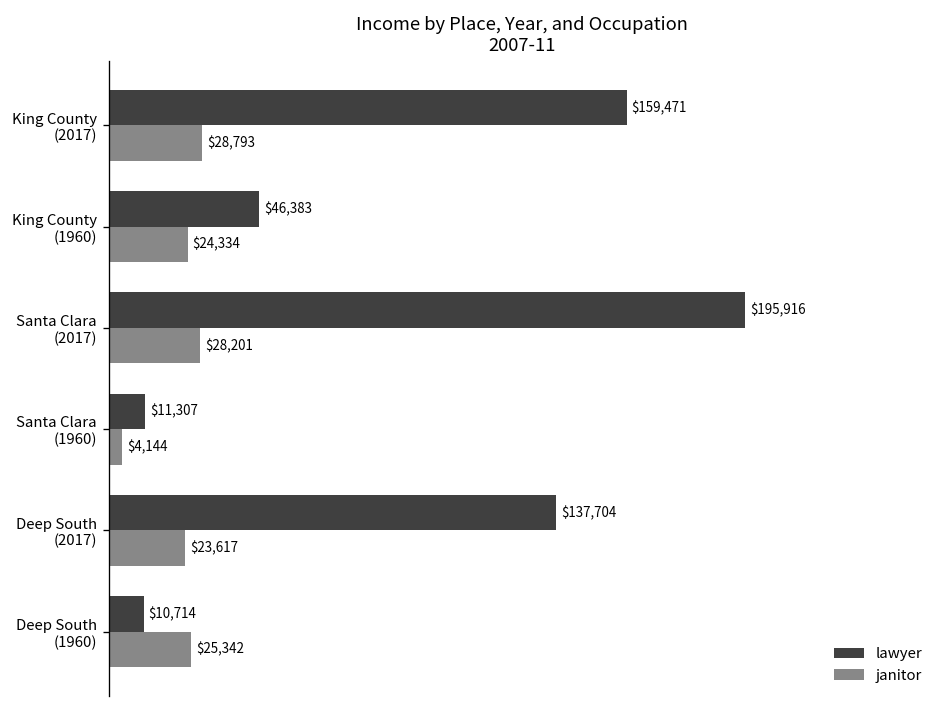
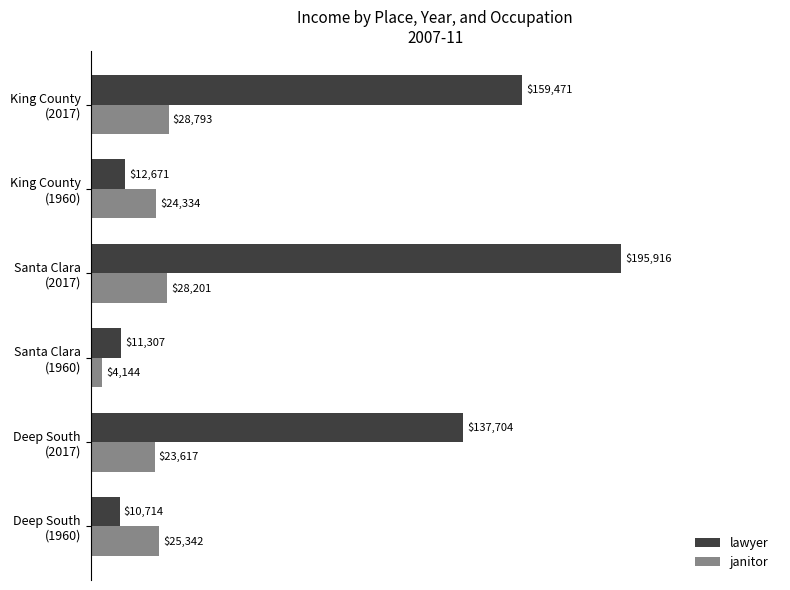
  {
    "lawyer": {
      "King County (2017)": "$159,471",
-     "King County (1960)": "$46,383",
+     "King County (1960)": "$12,671",
      "Santa Clara (2017)": "$195,916",
      "Santa Clara (1960)": "$11,307",
      "Deep South (2017)": "$137,704",
      "Deep South (1960)": "$10,714"
    },
    "janitor": {
      "King County (2017)": "$28,793",
      "King County (1960)": "$24,334",
      "Santa Clara (2017)": "$28,201",
      "Santa Clara (1960)": "$4,144",
      "Deep South (2017)": "$23,617",
      "Deep South (1960)": "$25,342"
    }
  }
